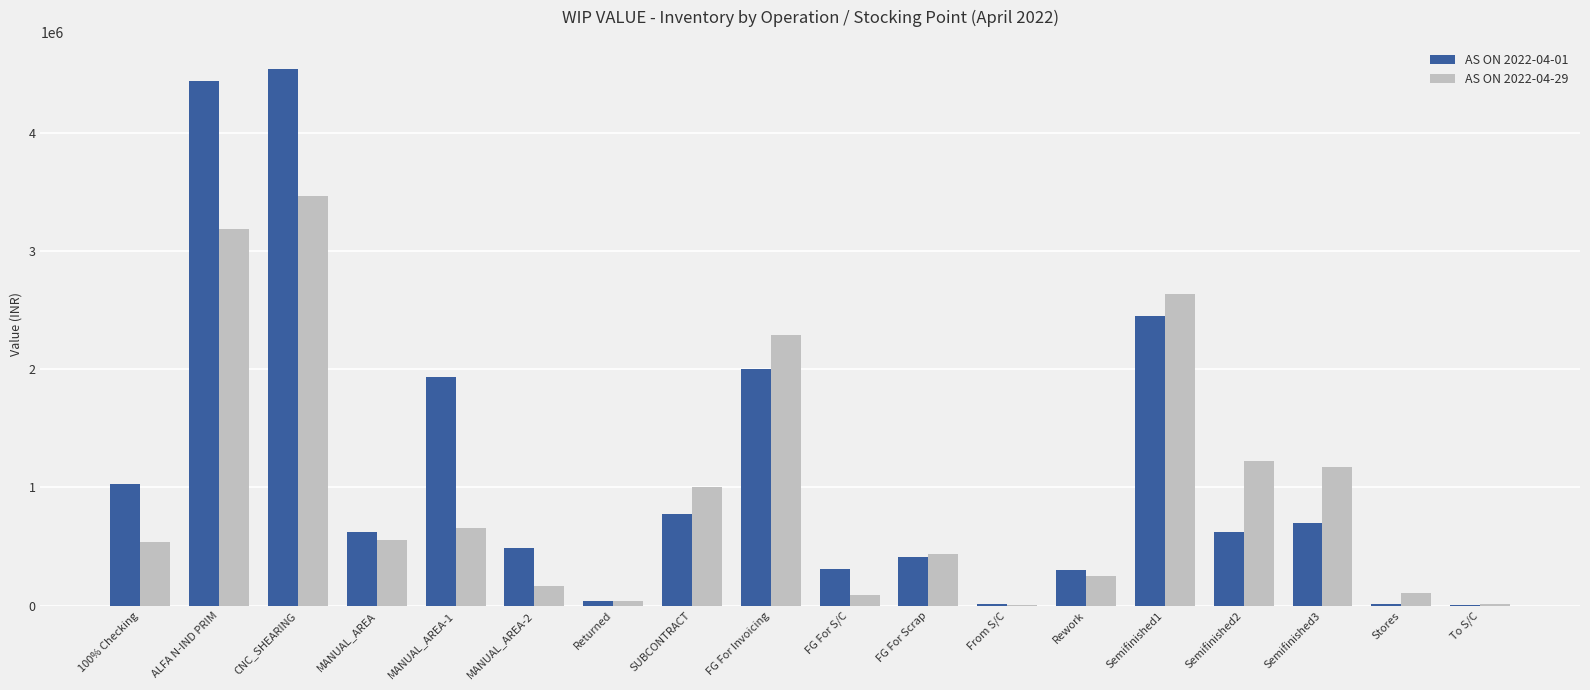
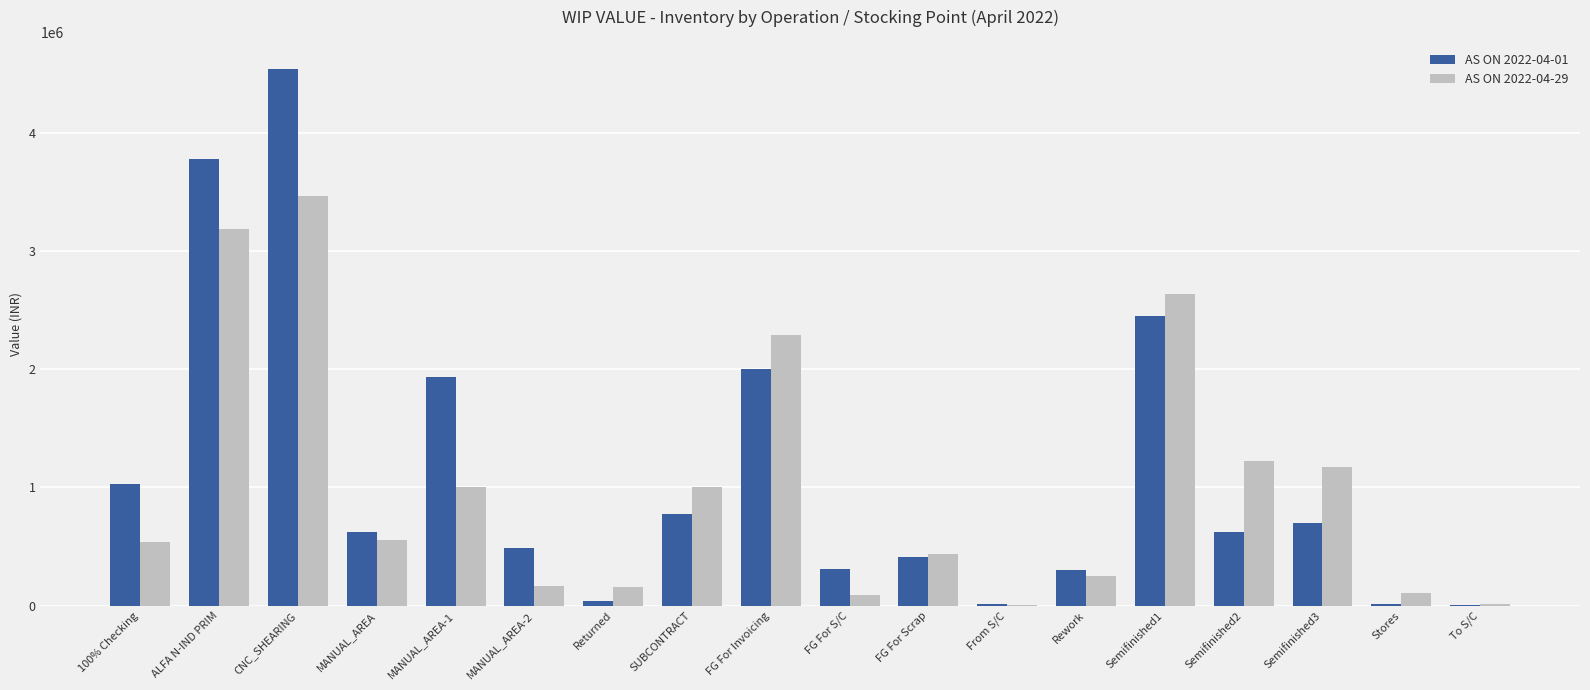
  {
    "AS ON 2022-04-01": {
      "100% Checking": 1030000,
-     "ALFA N-IND PRIM": 4440000,
+     "ALFA N-IND PRIM": 3780000,
      "CNC_SHEARING": 4530000,
      "MANUAL_AREA": 630000,
      "MANUAL_AREA-1": 1930000,
      "MANUAL_AREA-2": 490000,
      "Returned": 40000,
      "SUBCONTRACT": 770000,
      "FG For Invoicing": 2000000,
      "FG For S/C": 310000,
      "FG For Scrap": 410000,
      "Rework": 300000,
      "Semifinished1": 2450000,
      "Semifinished2": 620000,
      "Semifinished3": 700000
    },
    "AS ON 2022-04-29": {
      "100% Checking": 530000,
      "ALFA N-IND PRIM": 3180000,
      "CNC_SHEARING": 3460000,
      "MANUAL_AREA": 550000,
-     "MANUAL_AREA-1": 660000,
+     "MANUAL_AREA-1": 1010000,
      "MANUAL_AREA-2": 170000,
-     "Returned": 40000,
+     "Returned": 150000,
      "SUBCONTRACT": 1000000,
      "FG For Invoicing": 2290000,
      "FG For S/C": 90000,
      "FG For Scrap": 440000,
      "Rework": 250000,
      "Semifinished1": 2640000,
      "Semifinished2": 1220000,
      "Semifinished3": 1170000,
      "Stores": 100000
    }
  }
